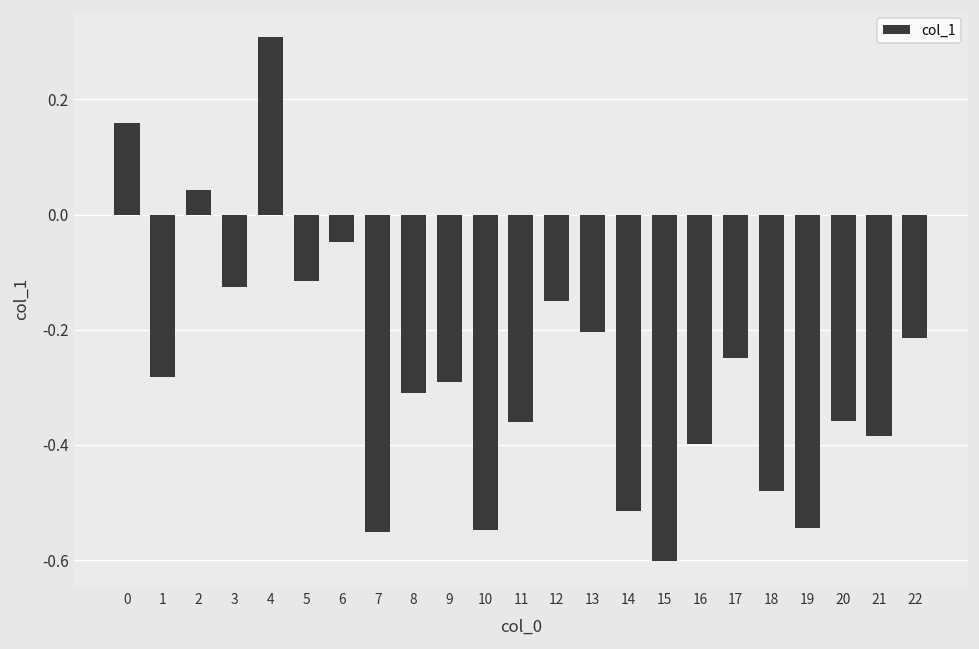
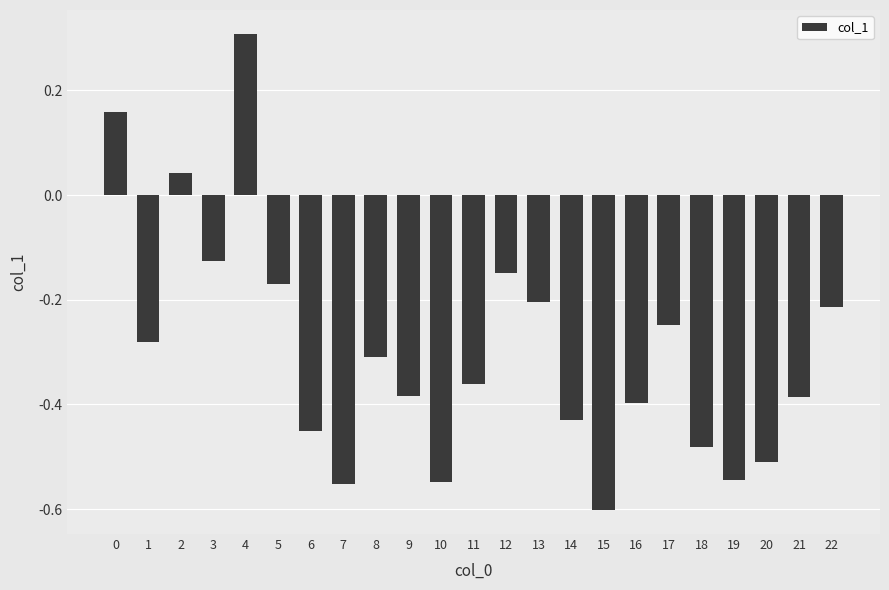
  {
    "0": 0.16,
    "1": -0.28,
    "2": 0.04,
    "3": -0.13,
    "4": 0.31,
-   "5": -0.12,
-   "6": -0.05,
+   "5": -0.17,
+   "6": -0.45,
    "7": -0.55,
    "8": -0.31,
-   "9": -0.29,
+   "9": -0.38,
    "10": -0.55,
    "11": -0.36,
    "12": -0.15,
    "13": -0.20,
-   "14": -0.52,
+   "14": -0.43,
    "15": -0.60,
    "16": -0.40,
    "17": -0.25,
    "18": -0.48,
    "19": -0.54,
-   "20": -0.36,
+   "20": -0.51,
    "21": -0.39,
    "22": -0.21
  }
